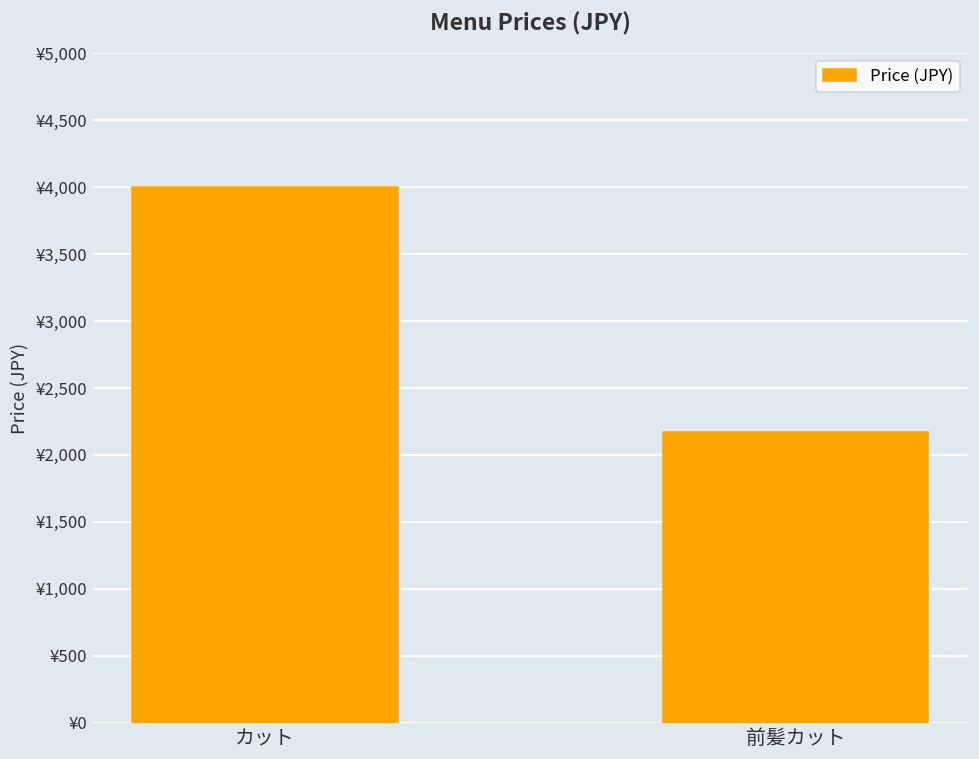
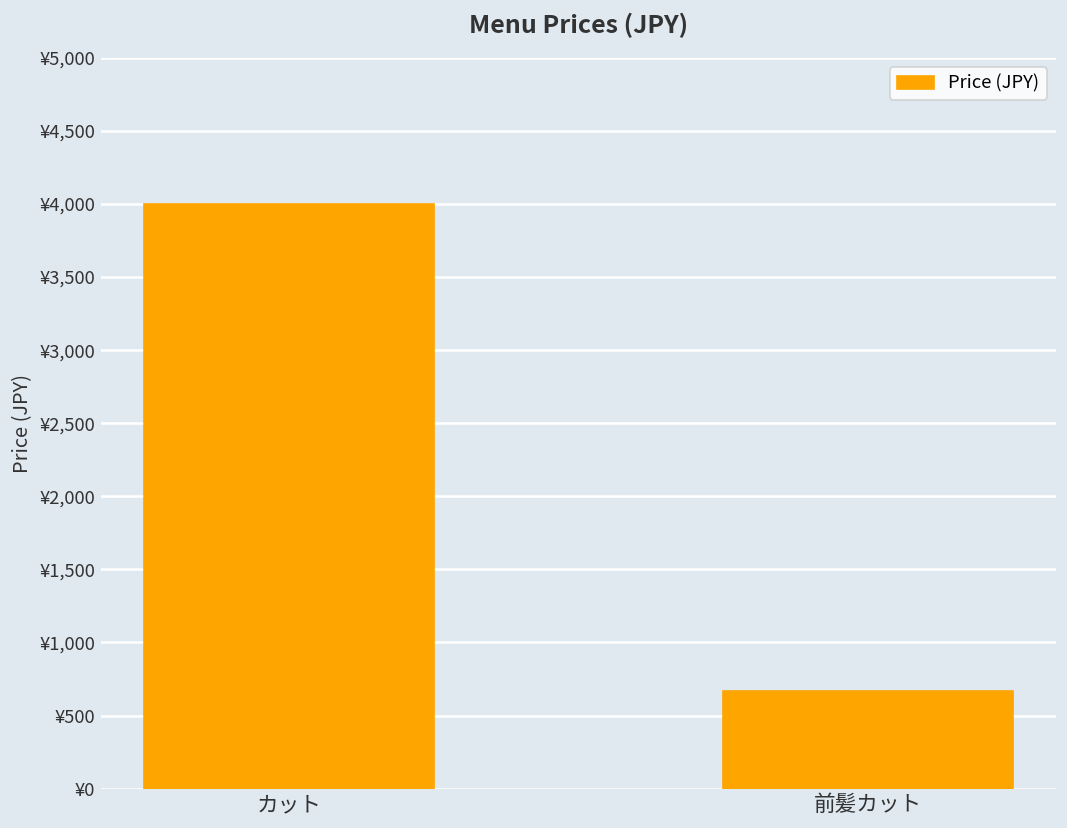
  {
    "カット": "¥4,000",
-   "前髪カット": "¥2,180"
+   "前髪カット": "¥670"
  }
